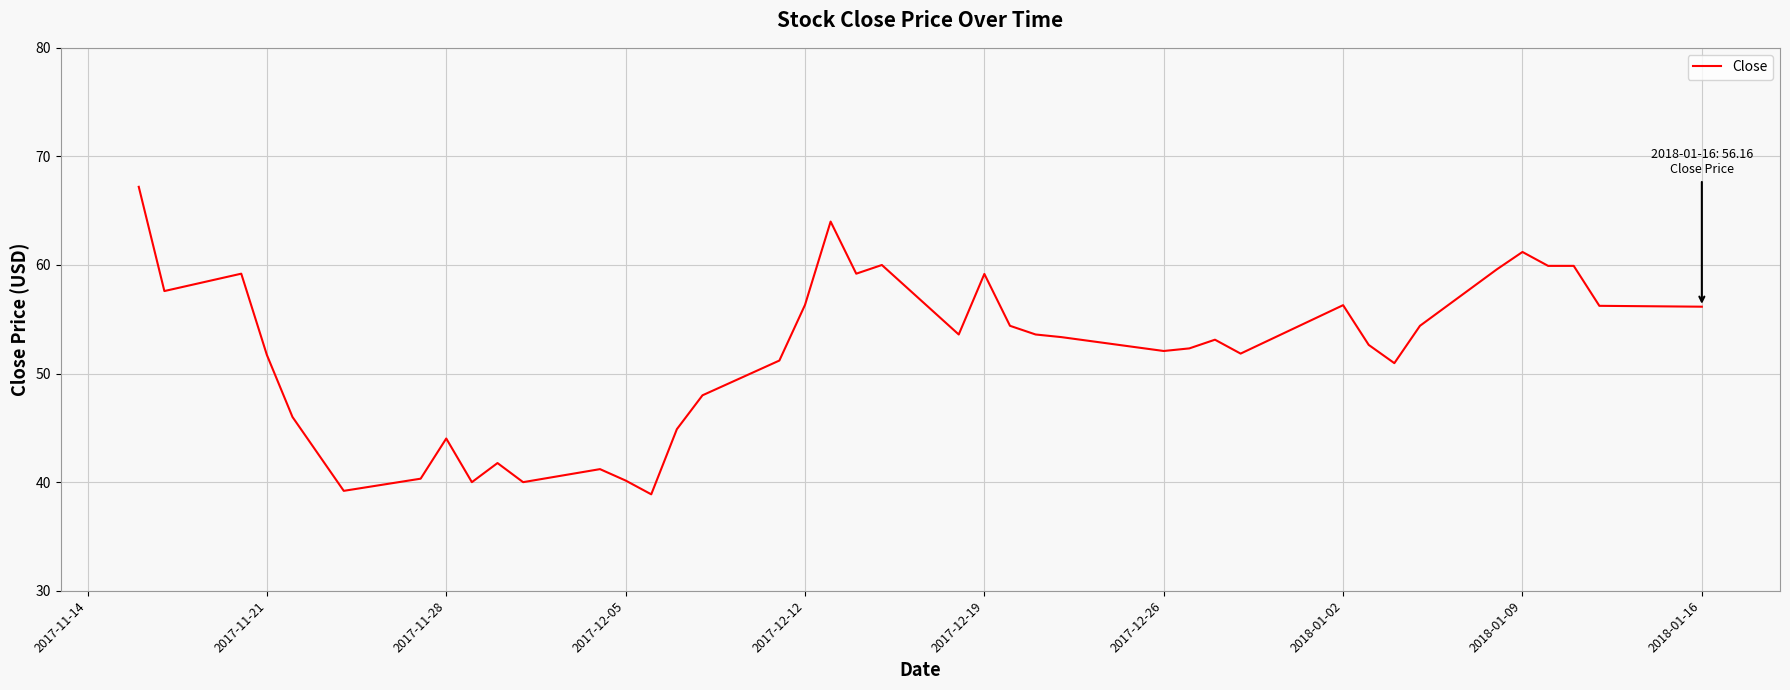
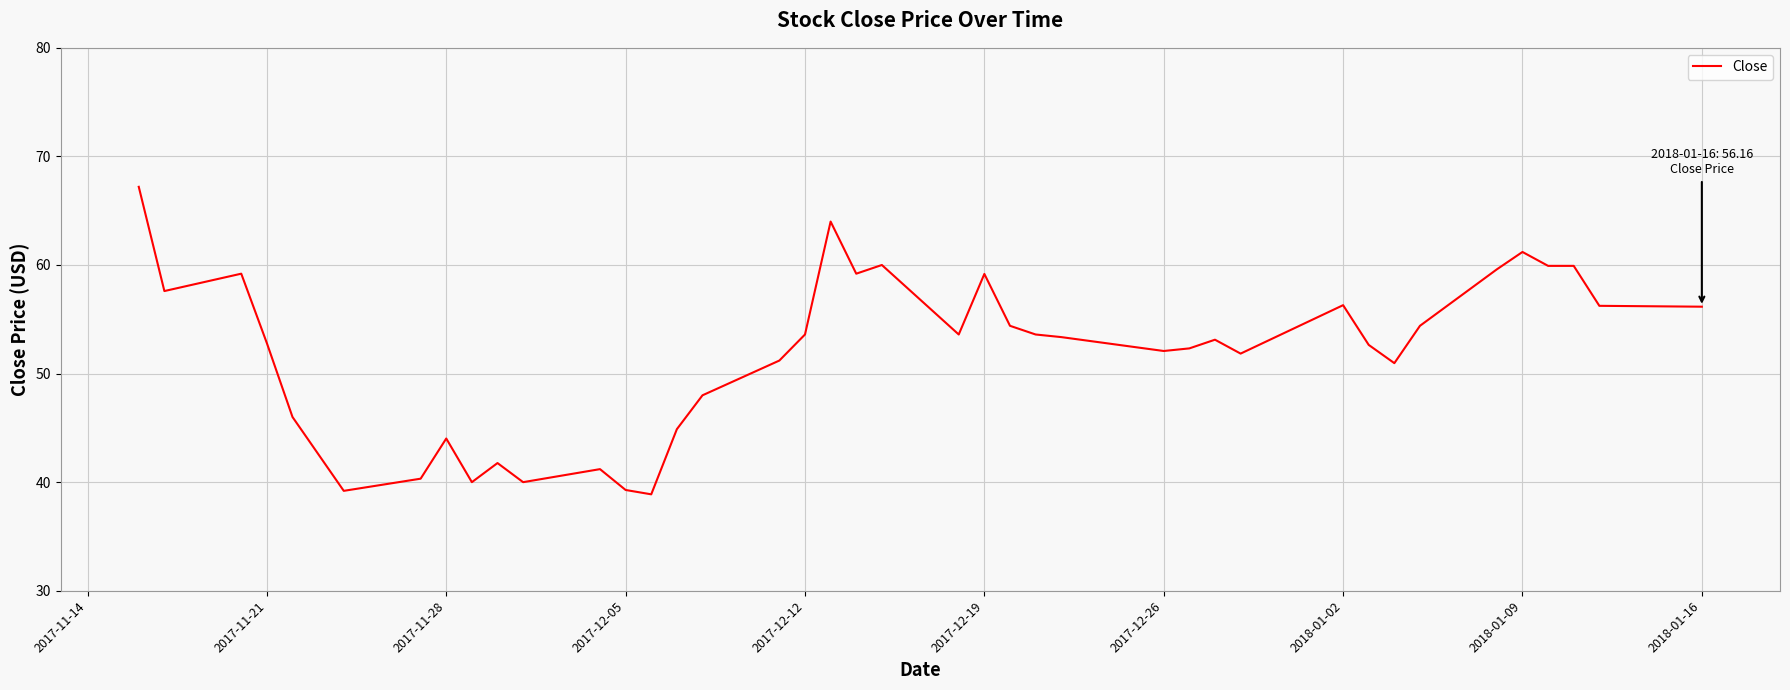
  {
-   "2017-11-21": 51.7,
+   "2017-11-21": 52.8,
    "2017-11-28": 44.0,
-   "2017-12-05": 40.2,
-   "2017-12-12": 56.3,
+   "2017-12-05": 39.3,
+   "2017-12-12": 53.6,
    "2017-12-19": 59.2,
    "2017-12-26": 52.1,
    "2018-01-02": 56.3,
    "2018-01-09": 61.2
  }
